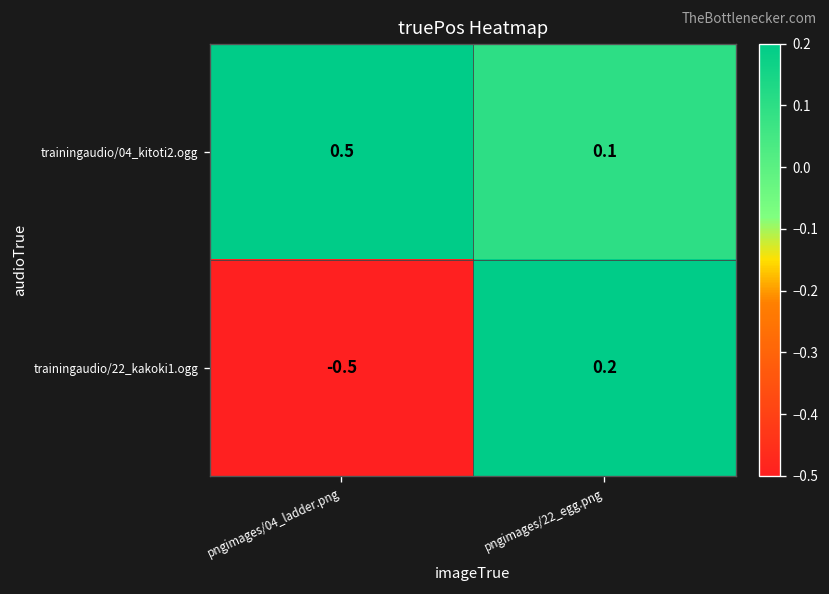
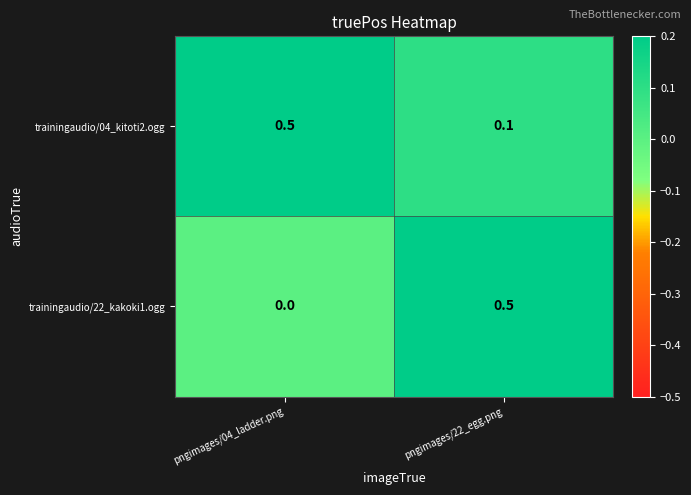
  {
    "trainingaudio/04_kitoti2.ogg": {
      "pngimages/04_ladder.png": 0.5,
      "pngimages/22_egg.png": 0.1
    },
    "trainingaudio/22_kakoki1.ogg": {
-     "pngimages/04_ladder.png": -0.5,
-     "pngimages/22_egg.png": 0.2
+     "pngimages/04_ladder.png": 0.0,
+     "pngimages/22_egg.png": 0.5
    }
  }
